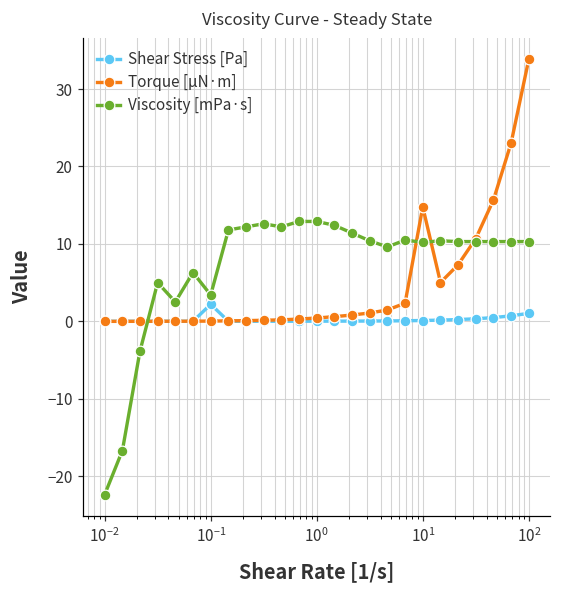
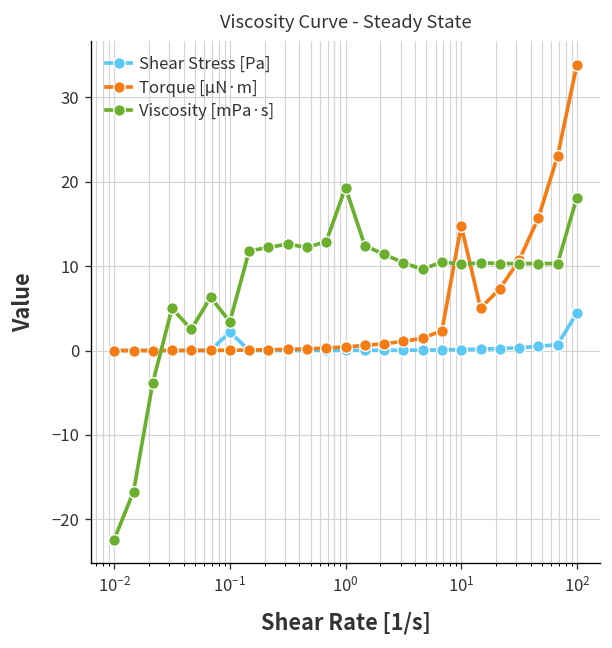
  {
    "Shear Stress [Pa]": {
      "10^-1": 2,
      "10^0": 0,
      "10^1": 0,
-     "10^2": 1
+     "10^2": 4
    },
    "Torque [µN·m]": {
      "10^-1": 0,
      "10^0": 0,
      "10^1": 15,
      "10^2": 34
    },
    "Viscosity [mPa·s]": {
      "10^-2": -22,
      "10^-1": 3,
-     "10^0": 13,
+     "10^0": 19,
      "10^1": 10,
-     "10^2": 10
+     "10^2": 18
    }
  }
